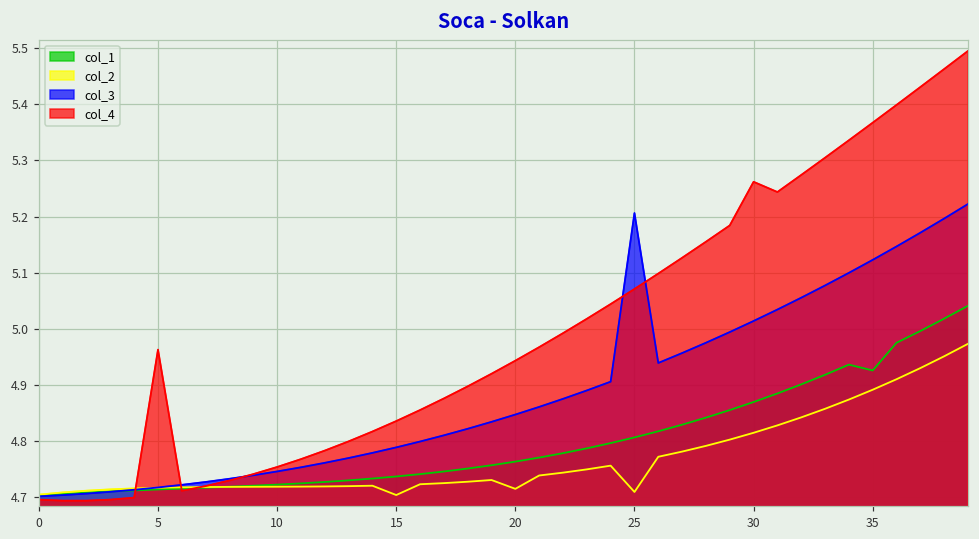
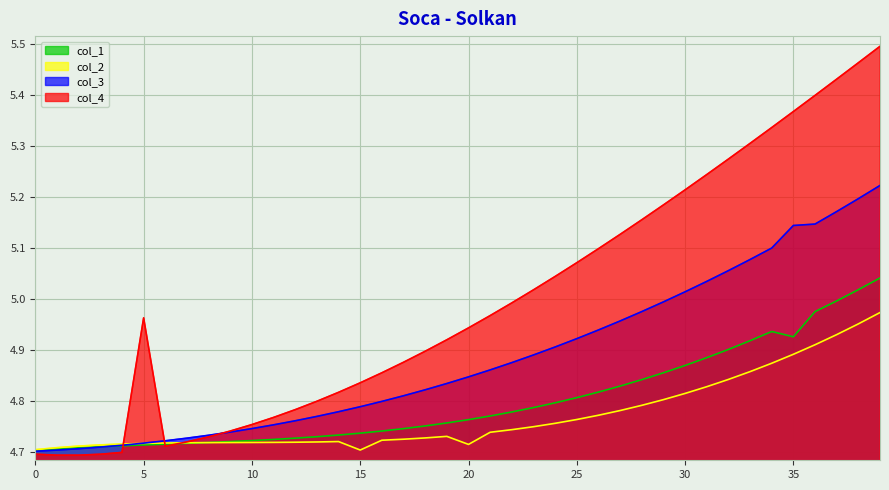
  {
    "col_1": {
      "15": 4.74,
      "20": 4.76,
      "25": 4.81,
      "30": 4.87,
      "35": 4.93
    },
    "col_2": {
      "15": 4.70,
      "20": 4.72,
-     "25": 4.71,
+     "25": 4.76,
      "30": 4.82,
      "35": 4.89
    },
    "col_3": {
      "10": 4.75,
      "15": 4.79,
      "20": 4.85,
-     "25": 5.21,
+     "25": 4.92,
      "30": 5.01,
-     "35": 5.12
+     "35": 5.14
    },
    "col_4": {
      "0": 4.70,
      "5": 4.96,
      "10": 4.75,
      "15": 4.84,
      "20": 4.94,
      "25": 5.07,
-     "30": 5.26,
+     "30": 5.21,
      "35": 5.37
    }
  }
